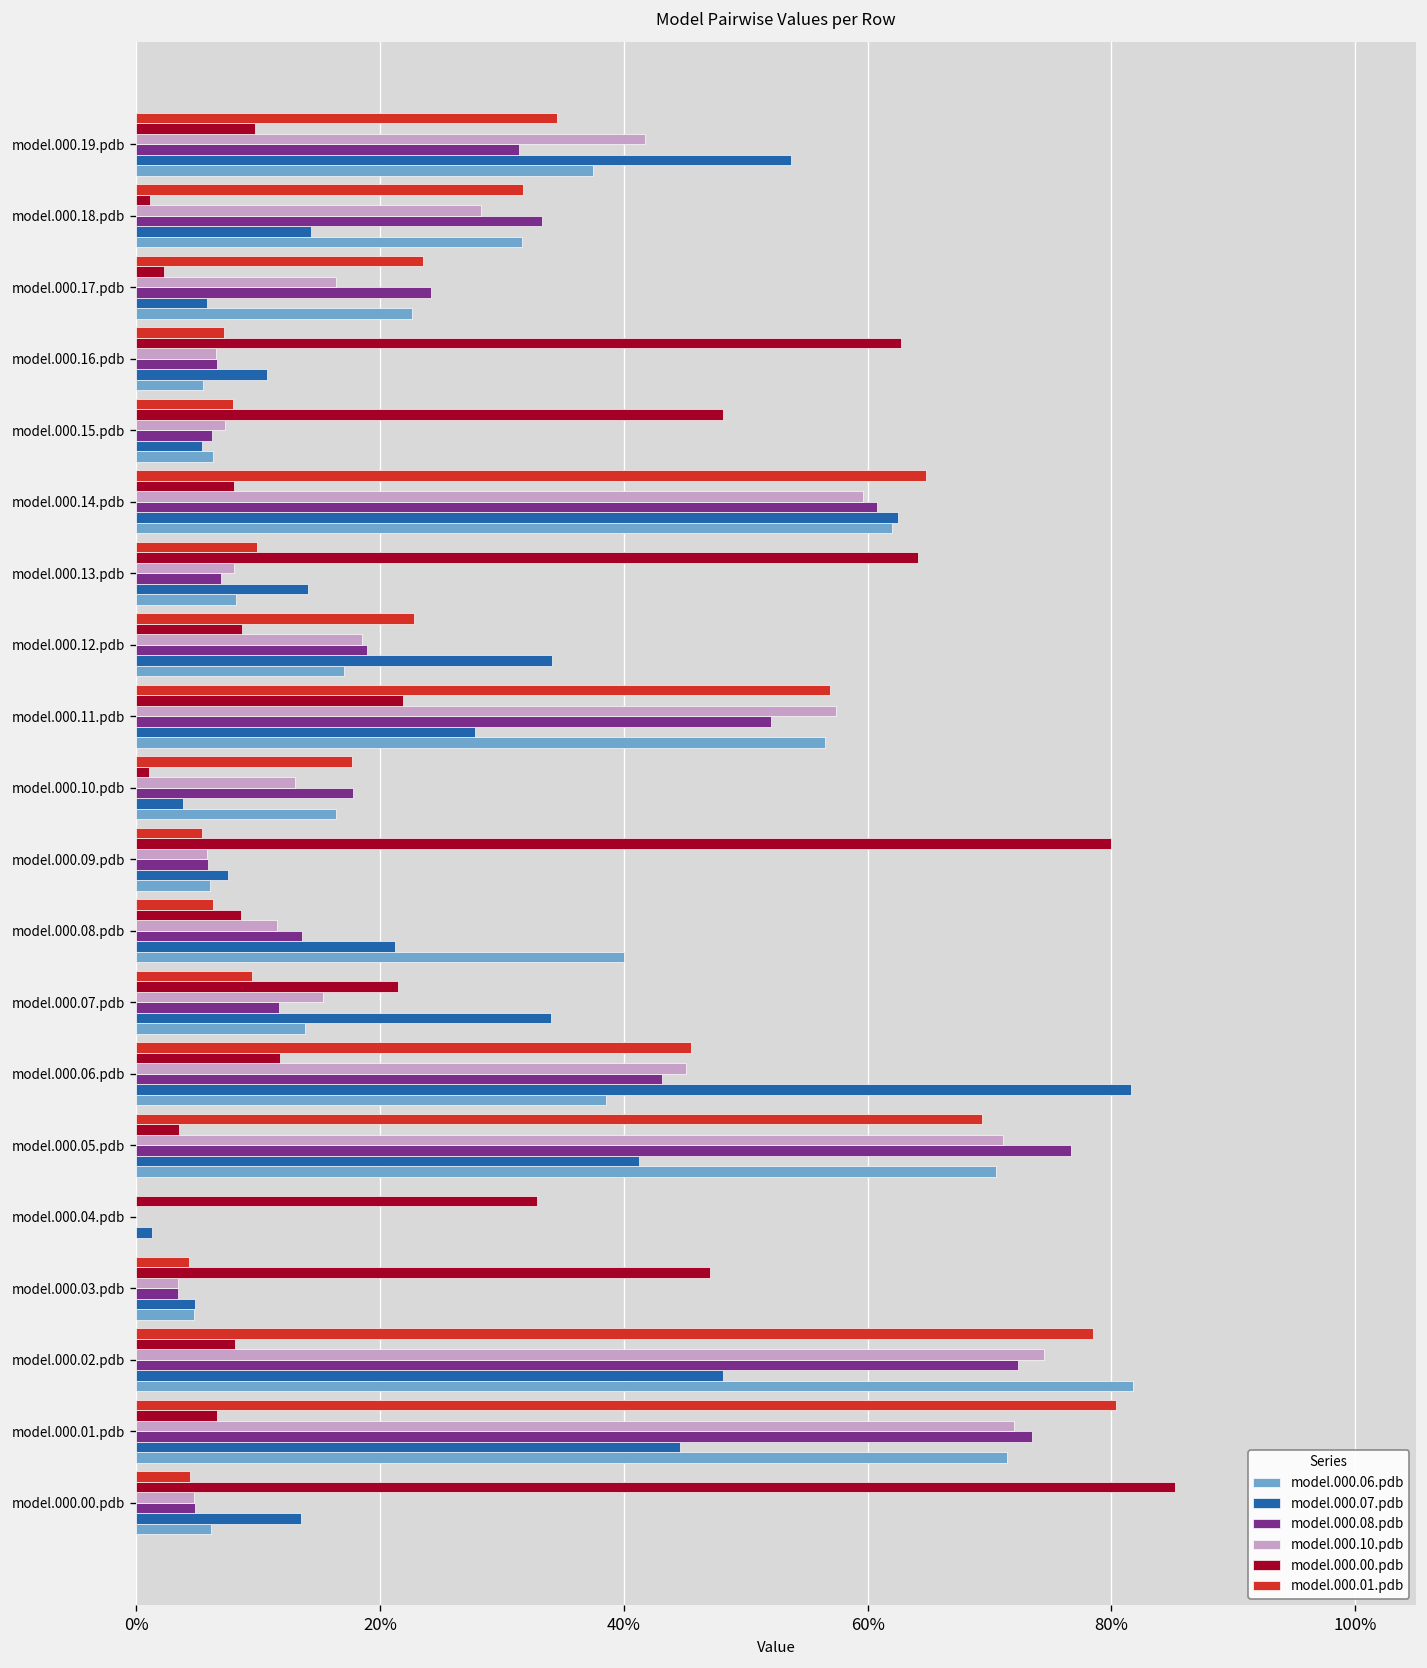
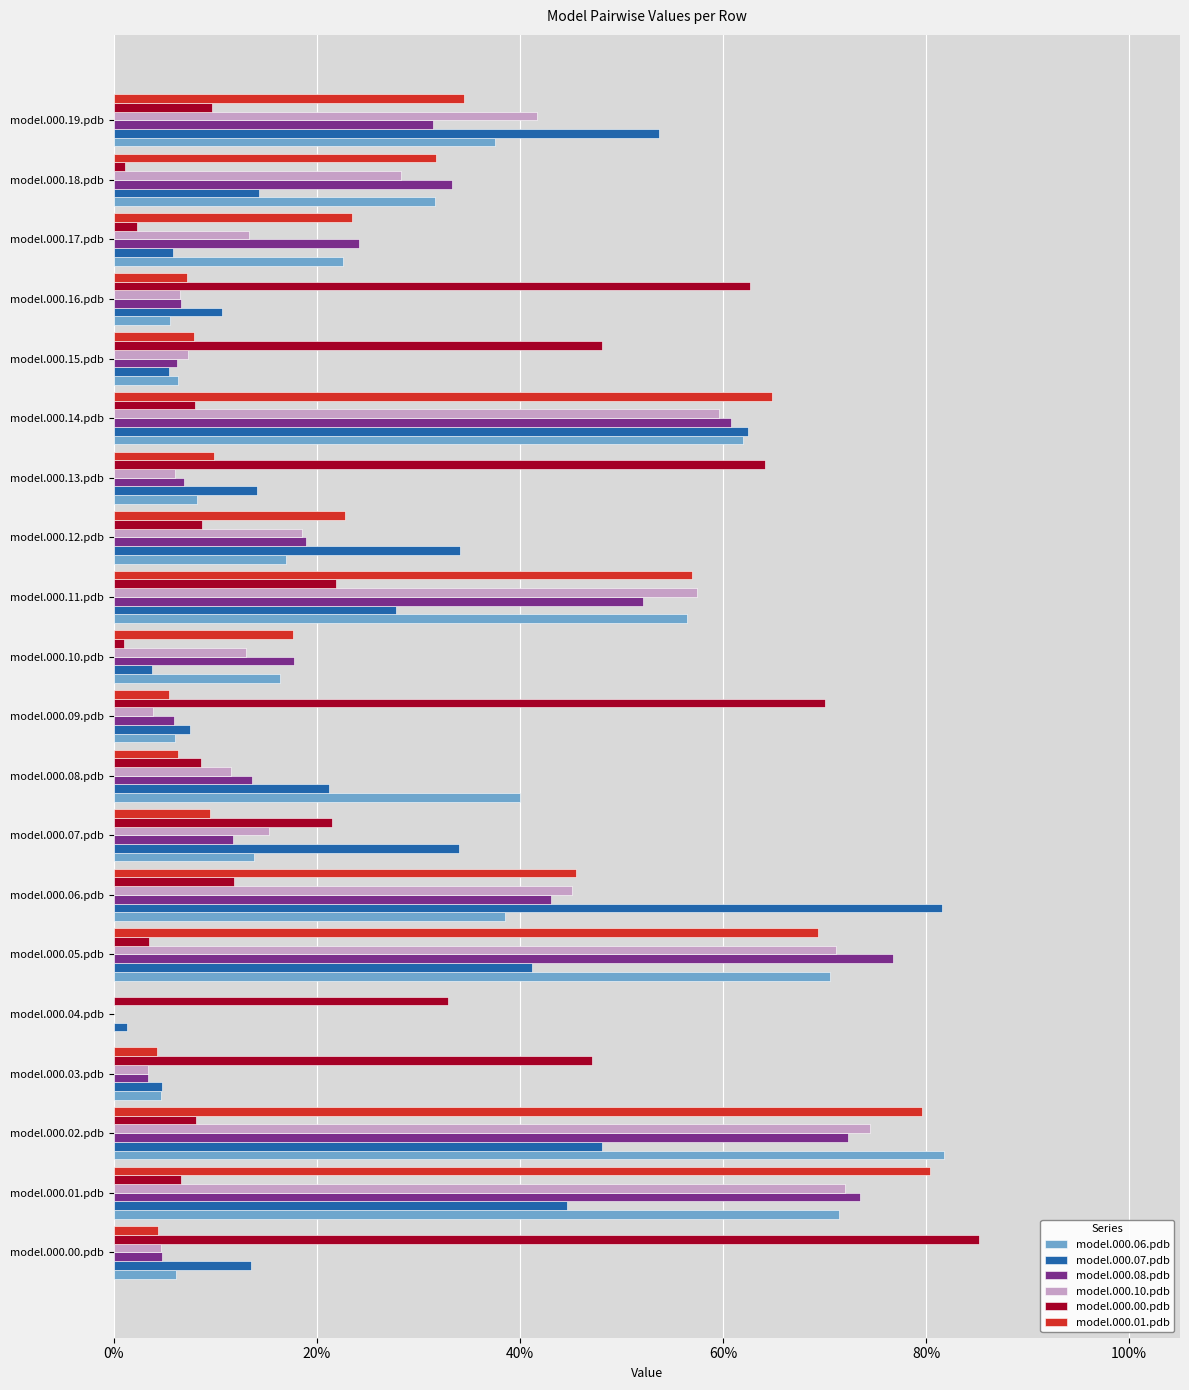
  {
    "model.000.06.pdb": {
      "model.000.19.pdb": "37.5%",
      "model.000.18.pdb": "31.6%",
      "model.000.17.pdb": "22.6%",
      "model.000.16.pdb": "5.5%",
      "model.000.15.pdb": "6.3%",
      "model.000.14.pdb": "62.0%",
      "model.000.13.pdb": "8.2%",
      "model.000.12.pdb": "17.0%",
      "model.000.11.pdb": "56.5%",
      "model.000.10.pdb": "16.4%",
      "model.000.09.pdb": "6.0%",
      "model.000.08.pdb": "40.0%",
      "model.000.07.pdb": "13.8%",
      "model.000.06.pdb": "38.5%",
      "model.000.05.pdb": "70.5%",
      "model.000.04.pdb": "0.0%",
      "model.000.03.pdb": "4.7%",
      "model.000.02.pdb": "81.8%",
      "model.000.01.pdb": "71.4%",
      "model.000.00.pdb": "6.1%"
    },
    "model.000.07.pdb": {
      "model.000.19.pdb": "53.7%",
      "model.000.18.pdb": "14.3%",
      "model.000.17.pdb": "5.8%",
      "model.000.16.pdb": "10.7%",
      "model.000.15.pdb": "5.4%",
      "model.000.14.pdb": "62.5%",
      "model.000.13.pdb": "14.1%",
      "model.000.12.pdb": "34.1%",
      "model.000.11.pdb": "27.8%",
      "model.000.10.pdb": "3.8%",
      "model.000.09.pdb": "7.5%",
      "model.000.08.pdb": "21.2%",
      "model.000.07.pdb": "34.0%",
      "model.000.06.pdb": "81.6%",
      "model.000.05.pdb": "41.2%",
      "model.000.04.pdb": "1.3%",
      "model.000.03.pdb": "4.8%",
      "model.000.02.pdb": "48.1%",
      "model.000.01.pdb": "44.6%",
      "model.000.00.pdb": "13.5%"
    },
    "model.000.08.pdb": {
      "model.000.19.pdb": "31.4%",
      "model.000.18.pdb": "33.3%",
      "model.000.17.pdb": "24.2%",
      "model.000.16.pdb": "6.6%",
      "model.000.15.pdb": "6.2%",
      "model.000.14.pdb": "60.8%",
      "model.000.13.pdb": "6.9%",
      "model.000.12.pdb": "18.9%",
      "model.000.11.pdb": "52.1%",
      "model.000.10.pdb": "17.8%",
      "model.000.09.pdb": "5.9%",
      "model.000.08.pdb": "13.6%",
      "model.000.07.pdb": "11.7%",
      "model.000.06.pdb": "43.1%",
      "model.000.05.pdb": "76.7%",
      "model.000.04.pdb": "0.0%",
      "model.000.03.pdb": "3.4%",
      "model.000.02.pdb": "72.3%",
      "model.000.01.pdb": "73.5%",
      "model.000.00.pdb": "4.8%"
    },
    "model.000.10.pdb": {
      "model.000.19.pdb": "41.7%",
      "model.000.18.pdb": "28.3%",
-     "model.000.17.pdb": "16.4%",
+     "model.000.17.pdb": "13.3%",
      "model.000.16.pdb": "6.5%",
      "model.000.15.pdb": "7.3%",
      "model.000.14.pdb": "59.6%",
-     "model.000.13.pdb": "8.0%",
+     "model.000.13.pdb": "6.0%",
      "model.000.12.pdb": "18.5%",
      "model.000.11.pdb": "57.4%",
      "model.000.10.pdb": "13.0%",
-     "model.000.09.pdb": "5.8%",
+     "model.000.09.pdb": "3.9%",
      "model.000.08.pdb": "11.5%",
      "model.000.07.pdb": "15.3%",
      "model.000.06.pdb": "45.1%",
      "model.000.05.pdb": "71.1%",
      "model.000.04.pdb": "0.0%",
      "model.000.03.pdb": "3.4%",
      "model.000.02.pdb": "74.5%",
      "model.000.01.pdb": "72.0%",
      "model.000.00.pdb": "4.7%"
    },
    "model.000.00.pdb": {
      "model.000.19.pdb": "9.7%",
      "model.000.18.pdb": "1.1%",
      "model.000.17.pdb": "2.3%",
      "model.000.16.pdb": "62.7%",
      "model.000.15.pdb": "48.1%",
      "model.000.14.pdb": "8.0%",
      "model.000.13.pdb": "64.1%",
      "model.000.12.pdb": "8.7%",
      "model.000.11.pdb": "21.9%",
      "model.000.10.pdb": "1.0%",
-     "model.000.09.pdb": "80.0%",
+     "model.000.09.pdb": "70.0%",
      "model.000.08.pdb": "8.6%",
      "model.000.07.pdb": "21.5%",
      "model.000.06.pdb": "11.8%",
      "model.000.05.pdb": "3.5%",
      "model.000.04.pdb": "32.9%",
      "model.000.03.pdb": "47.1%",
      "model.000.02.pdb": "8.1%",
      "model.000.01.pdb": "6.6%",
      "model.000.00.pdb": "85.2%"
    },
    "model.000.01.pdb": {
      "model.000.19.pdb": "34.5%",
      "model.000.18.pdb": "31.7%",
      "model.000.17.pdb": "23.5%",
      "model.000.16.pdb": "7.2%",
      "model.000.15.pdb": "7.9%",
      "model.000.14.pdb": "64.8%",
      "model.000.13.pdb": "9.9%",
      "model.000.12.pdb": "22.8%",
      "model.000.11.pdb": "56.9%",
      "model.000.10.pdb": "17.7%",
      "model.000.09.pdb": "5.4%",
      "model.000.08.pdb": "6.3%",
      "model.000.07.pdb": "9.5%",
      "model.000.06.pdb": "45.5%",
      "model.000.05.pdb": "69.4%",
      "model.000.04.pdb": "0.0%",
      "model.000.03.pdb": "4.3%",
-     "model.000.02.pdb": "78.5%",
+     "model.000.02.pdb": "79.6%",
      "model.000.01.pdb": "80.4%",
      "model.000.00.pdb": "4.4%"
    }
  }
